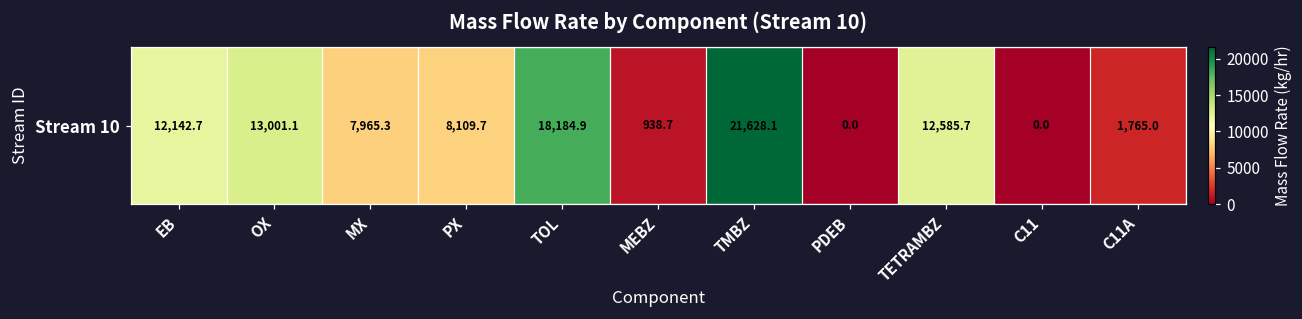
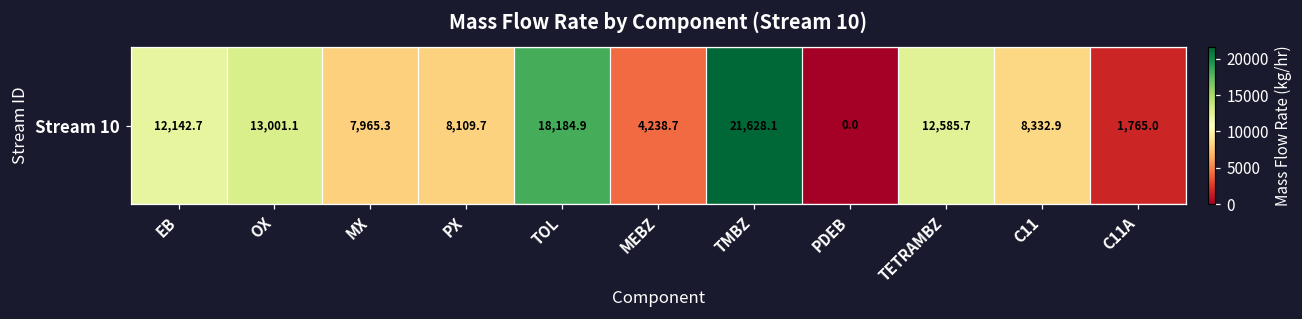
  {
    "Stream 10": {
      "EB": "12,142.7",
      "OX": "13,001.1",
      "MX": "7,965.3",
      "PX": "8,109.7",
      "TOL": "18,184.9",
-     "MEBZ": "938.7",
+     "MEBZ": "4,238.7",
      "TMBZ": "21,628.1",
      "PDEB": "0.0",
      "TETRAMBZ": "12,585.7",
-     "C11": "0.0",
+     "C11": "8,332.9",
      "C11A": "1,765.0"
    }
  }
